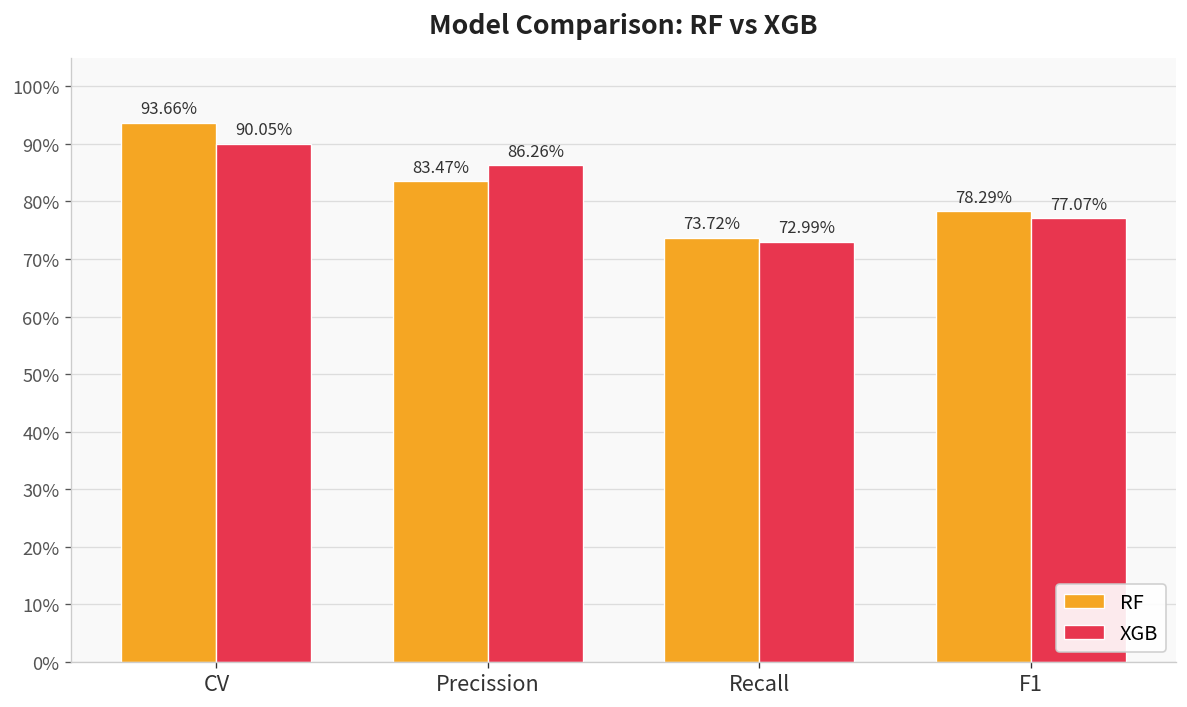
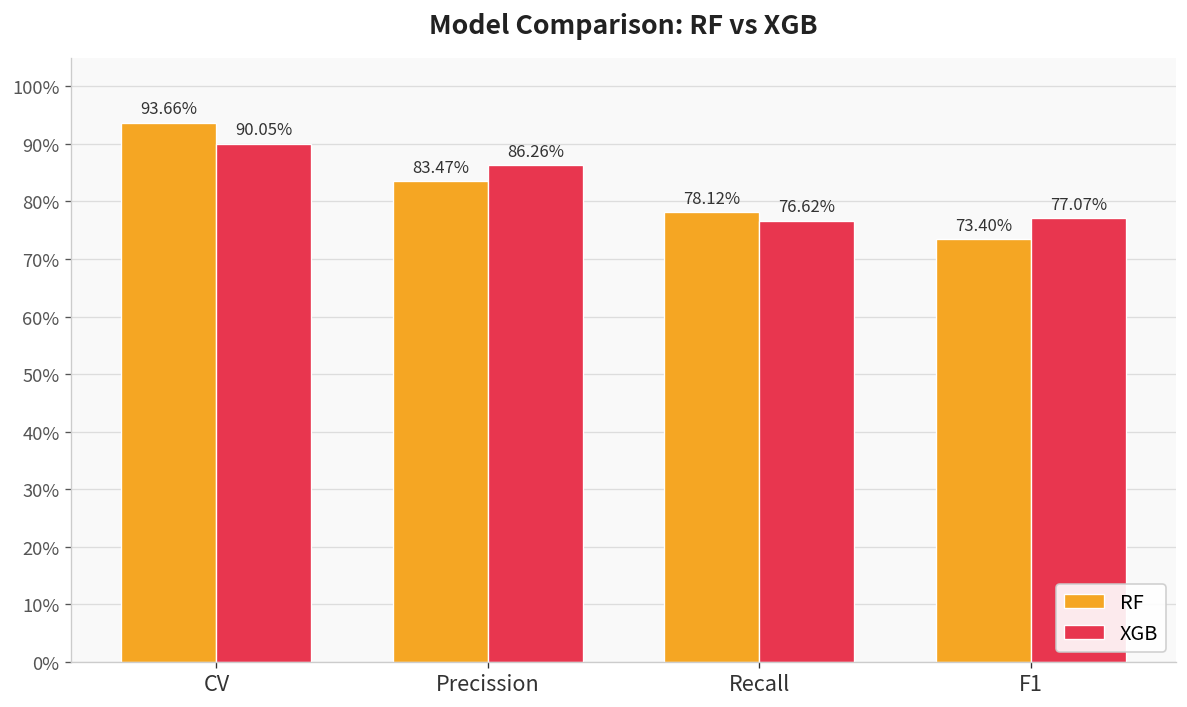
  {
    "RF": {
      "CV": "93.66%",
      "Precission": "83.47%",
-     "Recall": "73.72%",
-     "F1": "78.29%"
+     "Recall": "78.12%",
+     "F1": "73.40%"
    },
    "XGB": {
      "CV": "90.05%",
      "Precission": "86.26%",
-     "Recall": "72.99%",
+     "Recall": "76.62%",
      "F1": "77.07%"
    }
  }
